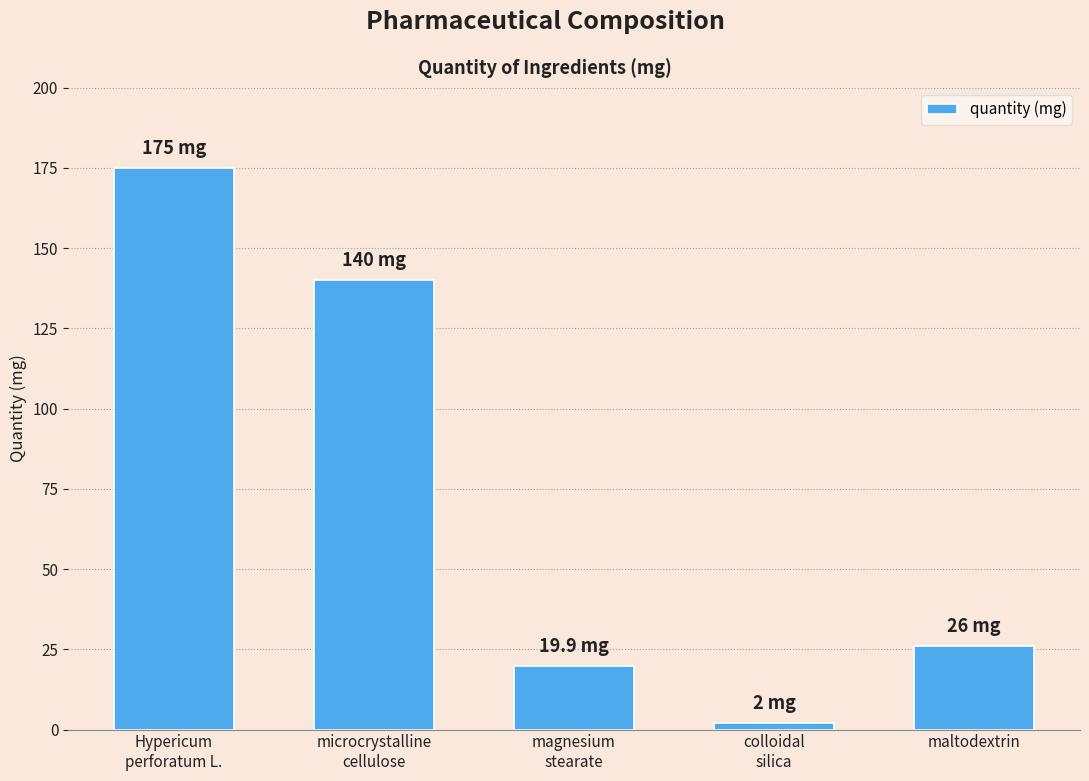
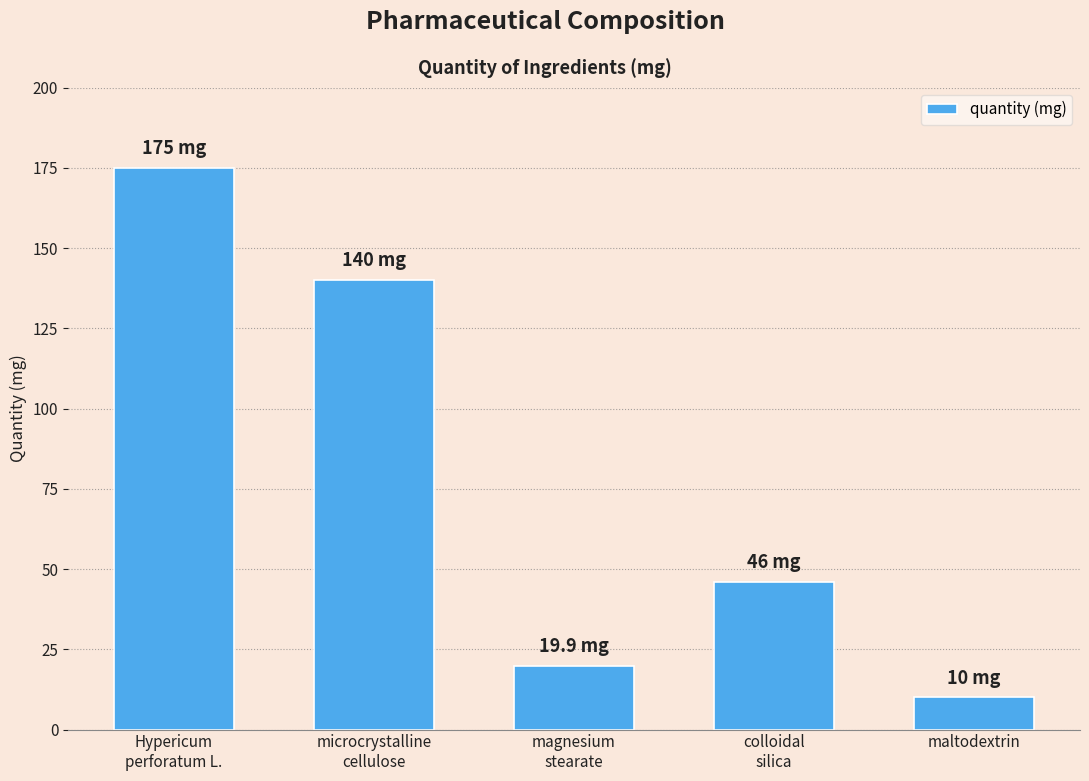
  {
    "Hypericum perforatum L.": 175,
    "microcrystalline cellulose": 140,
    "magnesium stearate": 19.9,
-   "colloidal silica": 2,
-   "maltodextrin": 26
+   "colloidal silica": 46,
+   "maltodextrin": 10
  }
